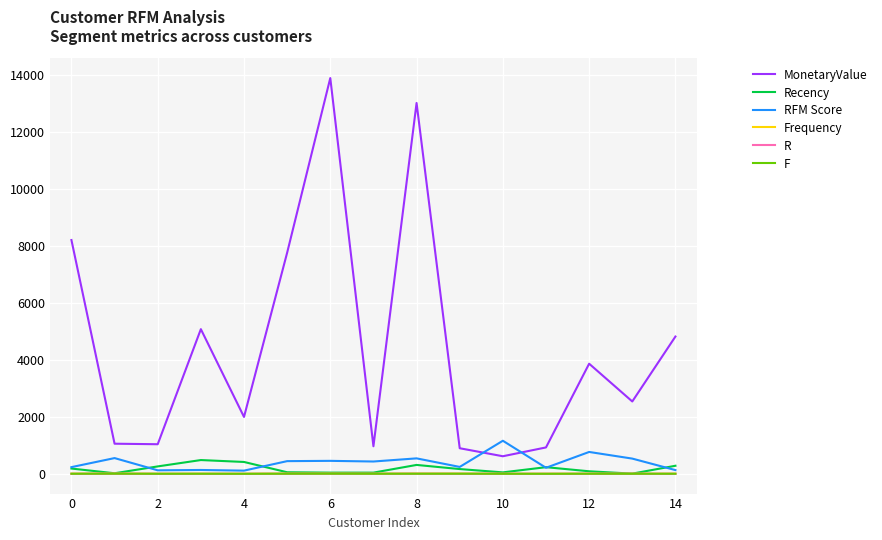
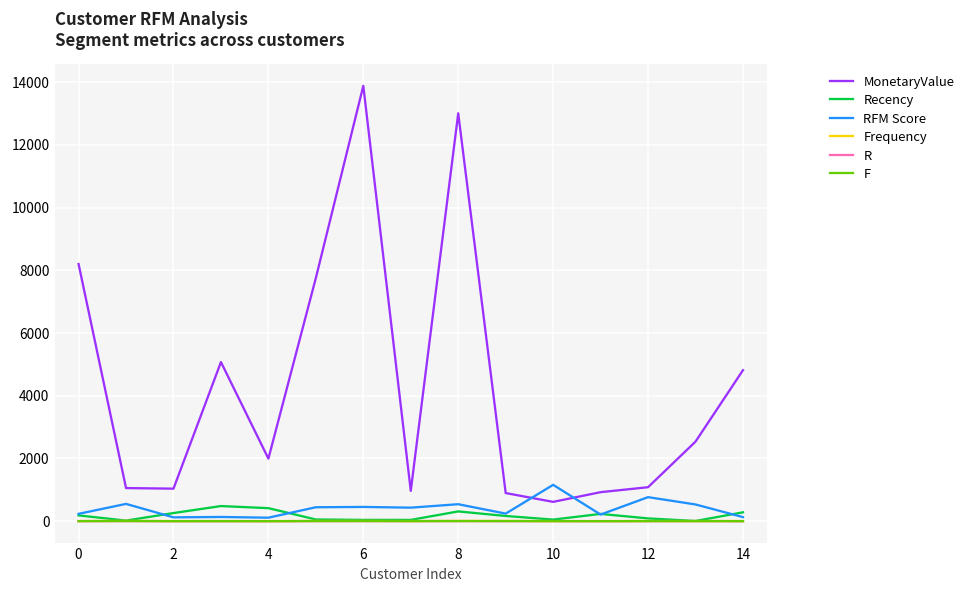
  {
    "MonetaryValue": {
      "0": 8200,
      "2": 1000,
      "4": 2000,
      "6": 13900,
      "8": 13000,
      "10": 600,
-     "12": 3900,
+     "12": 1100,
      "14": 4800
    },
    "Recency": {
      "2": 300,
      "4": 400,
      "8": 300,
      "14": 300
    },
    "RFM Score": {
      "2": 100,
      "4": 100,
      "6": 500,
      "8": 500,
      "10": 1200,
      "12": 800,
      "14": 100
    },
    "F": {
      "0": 0,
      "2": 0,
      "4": 0,
      "8": 0,
      "14": 0
    }
  }
